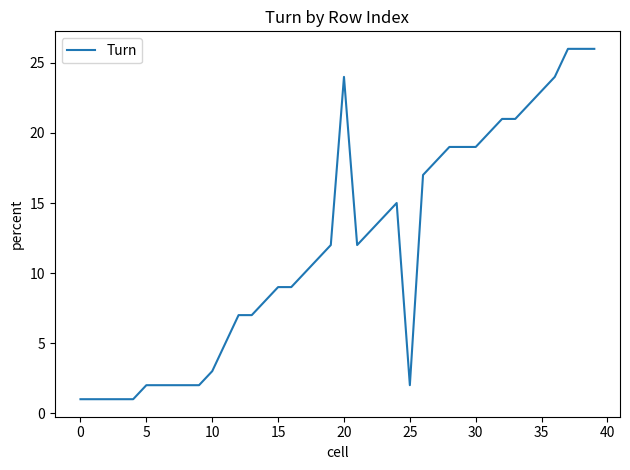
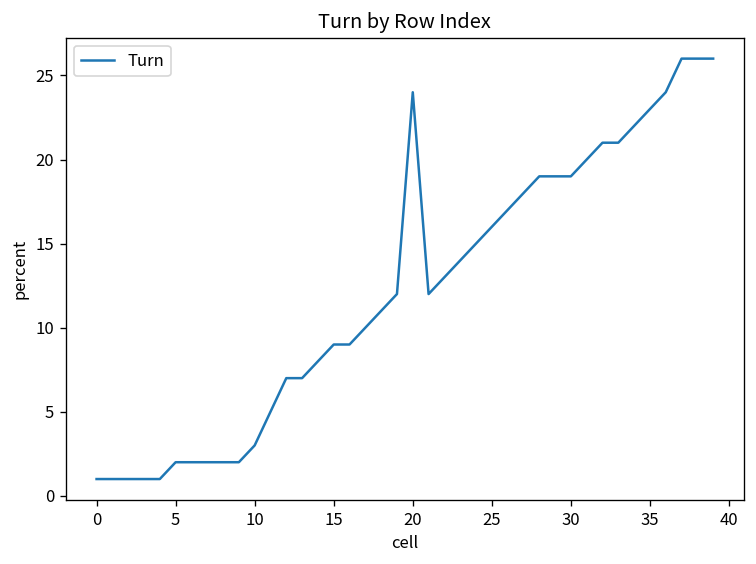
  {
    "0": 1,
    "5": 2,
    "10": 3,
    "15": 9,
    "20": 24,
-   "25": 2,
+   "25": 16,
    "30": 19,
    "35": 23
  }
